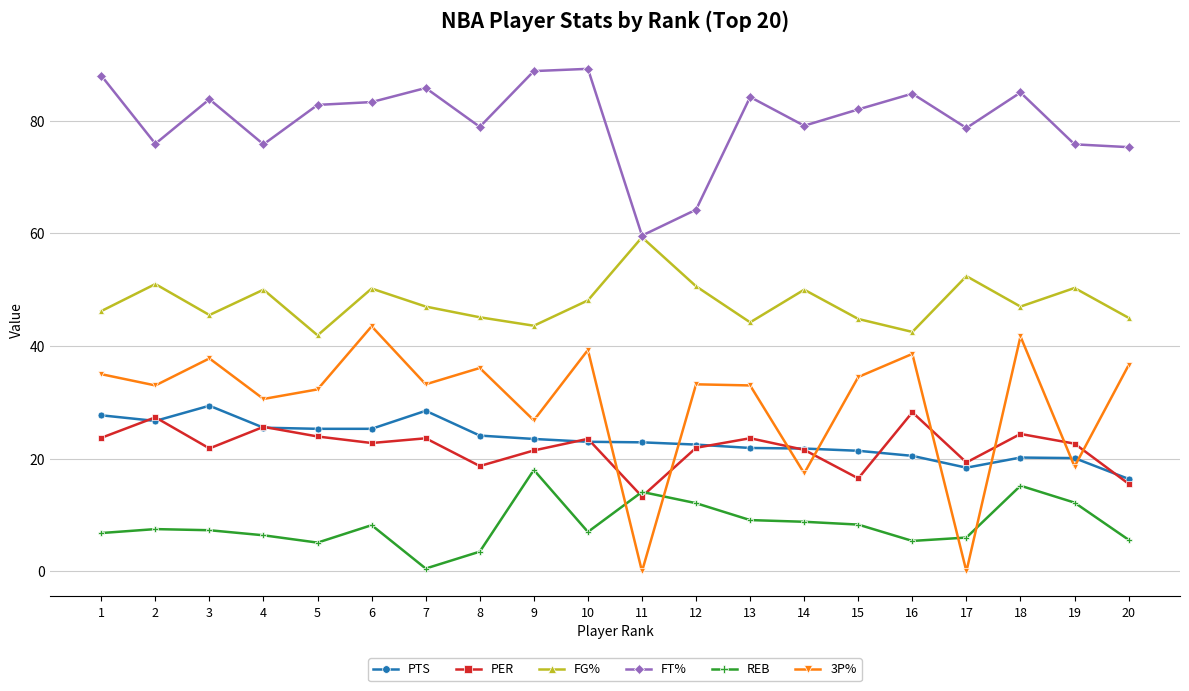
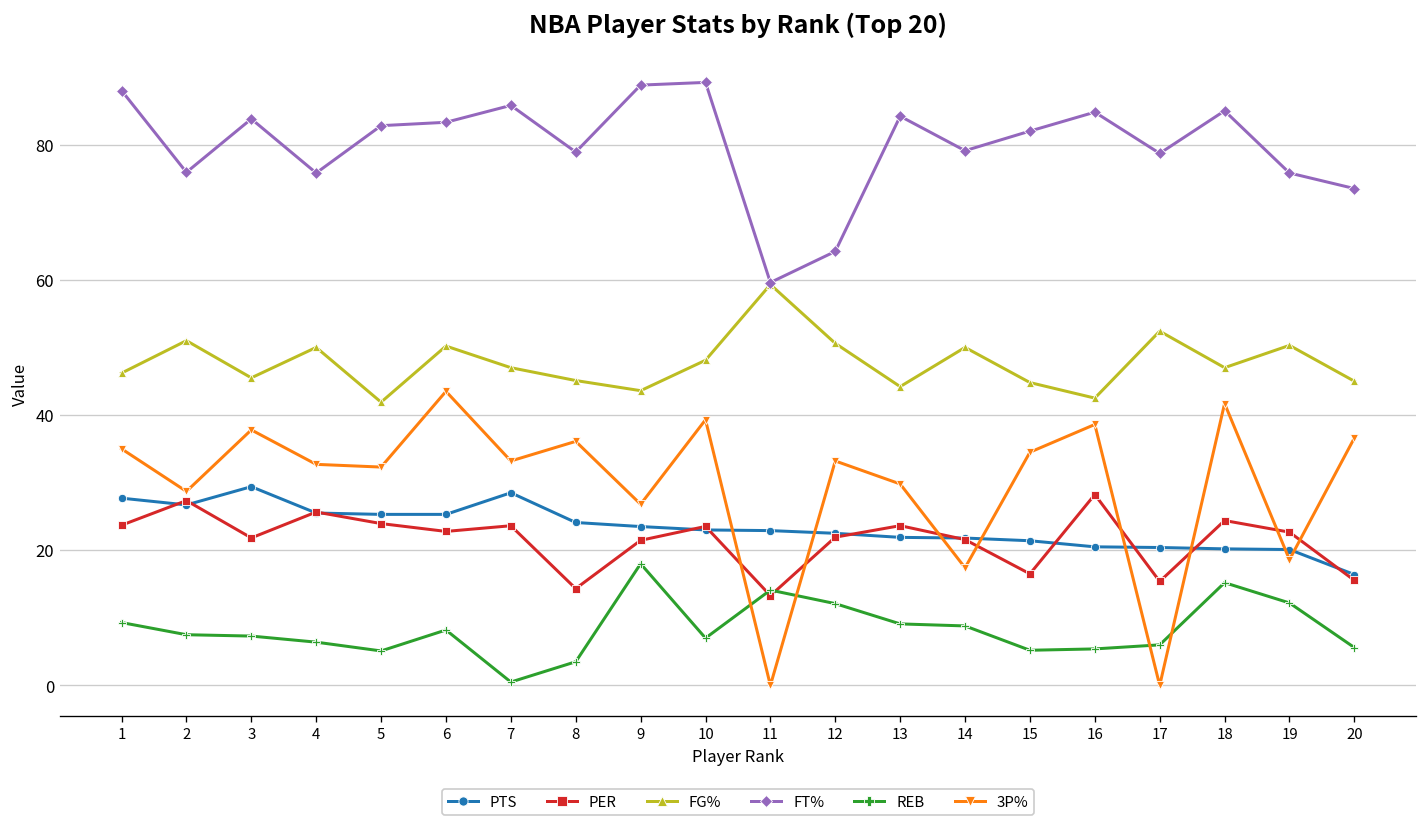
  {
    "PTS": {
      "1": 28,
      "2": 27,
      "3": 29,
      "5": 25,
      "6": 25,
      "7": 29,
      "8": 24,
      "9": 24,
      "10": 23,
      "11": 23,
      "12": 23,
      "13": 22,
      "15": 21,
      "16": 21,
-     "17": 18,
+     "17": 20,
      "18": 20,
      "19": 20,
      "20": 16
    },
    "PER": {
      "1": 24,
      "2": 27,
      "3": 22,
      "5": 24,
      "6": 23,
      "7": 24,
-     "8": 19,
+     "8": 14,
      "9": 21,
      "10": 24,
      "11": 13,
      "12": 22,
      "13": 24,
      "15": 17,
      "16": 28,
-     "17": 19,
+     "17": 15,
      "18": 24,
      "19": 23,
      "20": 16
    },
    "FG%": {
      "1": 46,
      "2": 51,
      "3": 46,
      "4": 50,
      "5": 42,
      "6": 50,
      "7": 47,
      "8": 45,
      "9": 44,
      "10": 48,
      "12": 51,
      "13": 44,
      "14": 50,
      "15": 45,
      "16": 43,
      "17": 52,
      "18": 47,
      "19": 50,
      "20": 45
    },
    "FT%": {
      "1": 88,
      "2": 76,
      "3": 84,
      "4": 76,
      "5": 83,
      "6": 83,
      "7": 86,
      "8": 79,
      "9": 89,
      "10": 89,
      "12": 64,
      "13": 84,
      "14": 79,
      "15": 82,
      "16": 85,
      "17": 79,
      "18": 85,
      "19": 76,
-     "20": 75
+     "20": 74
    },
    "REB": {
-     "1": 7,
+     "1": 9,
      "2": 8,
      "3": 7,
      "4": 6,
      "5": 5,
      "6": 8,
      "7": 1,
      "8": 4,
      "9": 18,
      "10": 7,
      "11": 14,
      "12": 12,
      "13": 9,
      "14": 9,
-     "15": 8,
+     "15": 5,
      "16": 5,
      "17": 6,
      "18": 15,
      "19": 12,
      "20": 6
    },
    "3P%": {
      "1": 35,
-     "2": 33,
+     "2": 29,
      "3": 38,
-     "4": 31,
+     "4": 33,
      "5": 32,
      "6": 44,
      "7": 33,
      "8": 36,
      "9": 27,
      "10": 39,
      "11": 0,
      "12": 33,
-     "13": 33,
+     "13": 30,
      "14": 17,
      "15": 35,
      "16": 39,
      "17": 0,
      "18": 42,
      "19": 19,
      "20": 37
    }
  }
